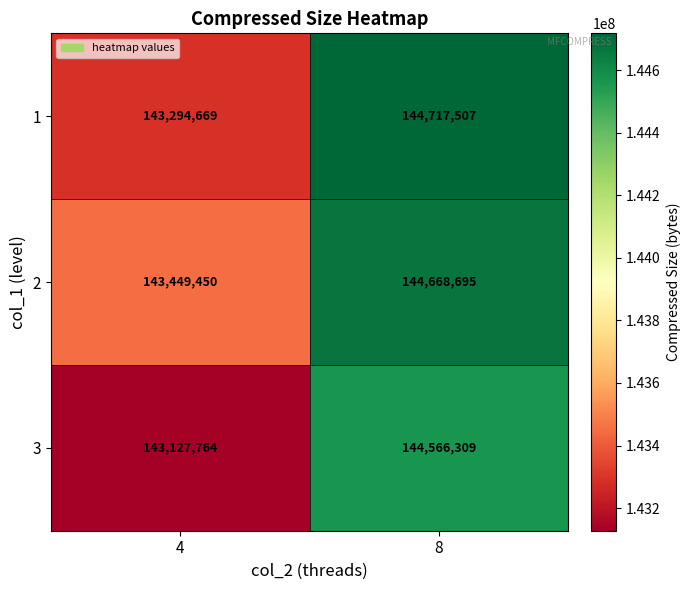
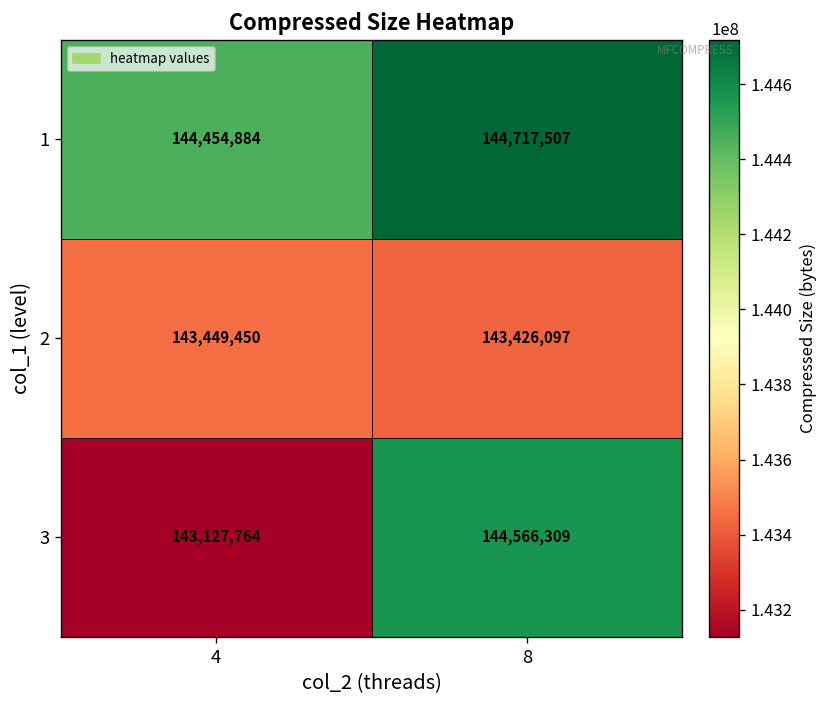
  {
    "1": {
-     "4": "143,294,669",
+     "4": "144,454,884",
      "8": "144,717,507"
    },
    "2": {
      "4": "143,449,450",
-     "8": "144,668,695"
+     "8": "143,426,097"
    },
    "3": {
      "4": "143,127,764",
      "8": "144,566,309"
    }
  }
